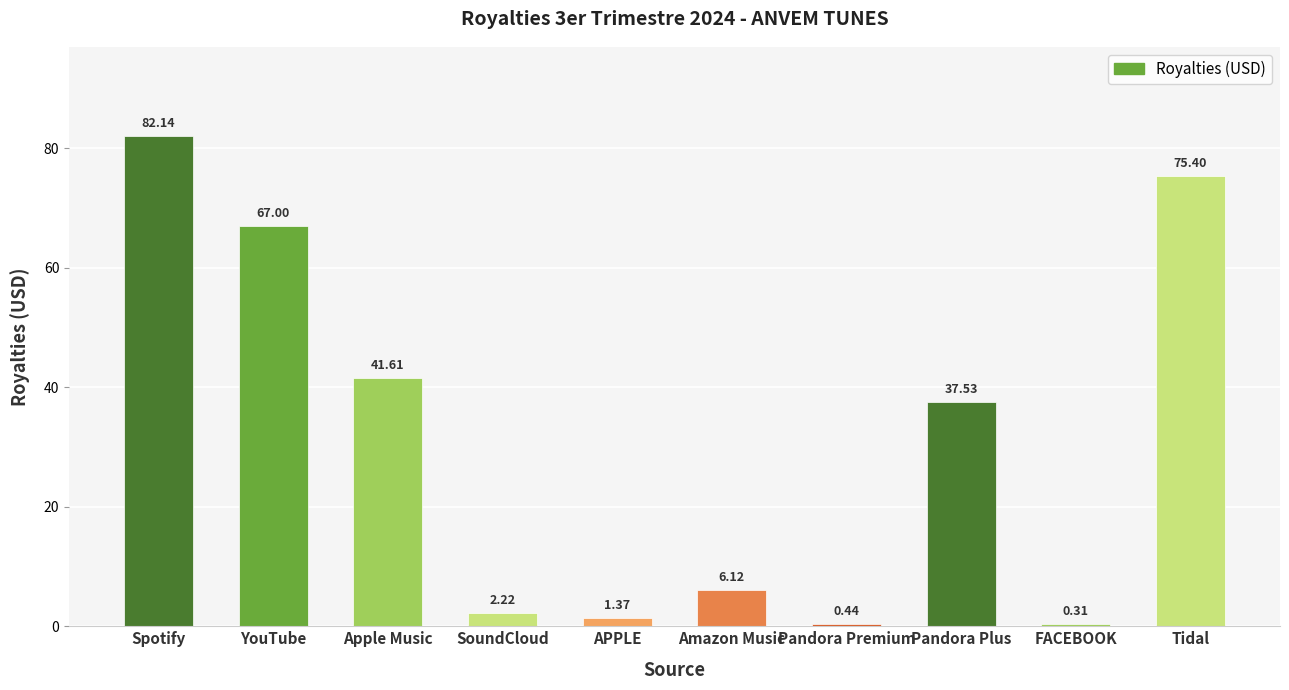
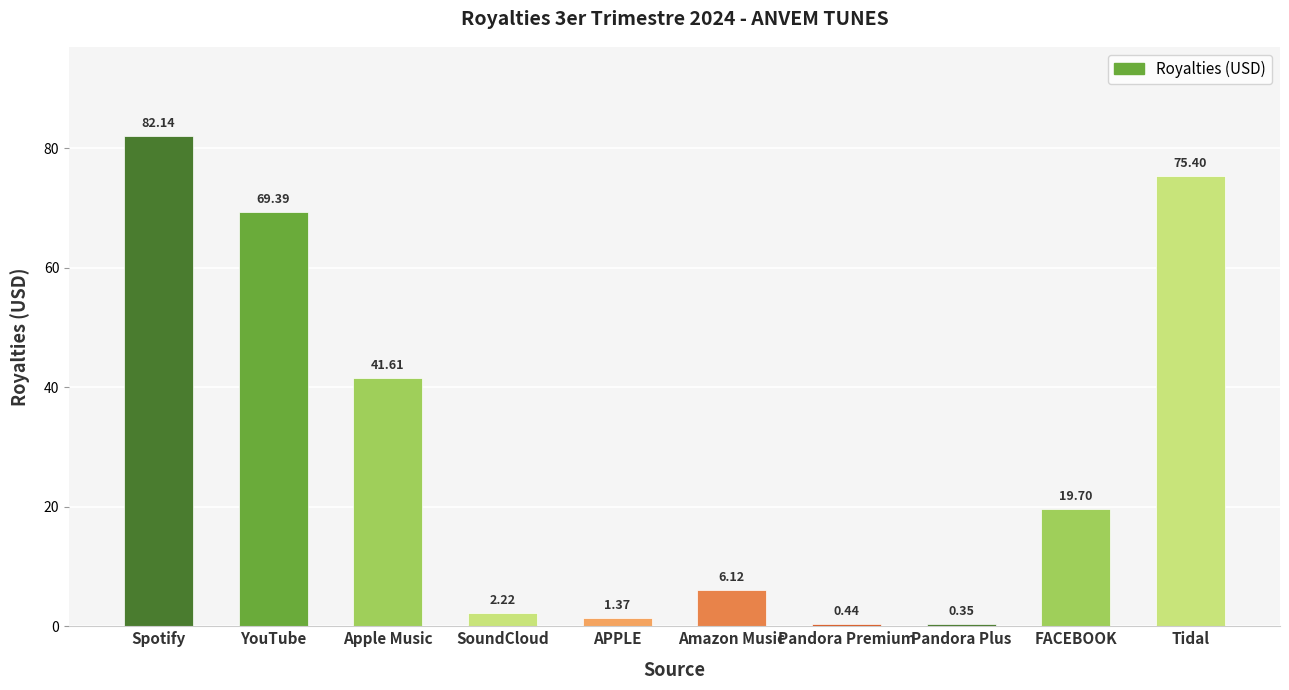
  {
    "Spotify": 82.14,
-   "YouTube": 67.00,
+   "YouTube": 69.39,
    "Apple Music": 41.61,
    "SoundCloud": 2.22,
    "APPLE": 1.37,
    "Amazon Music": 6.12,
    "Pandora Premium": 0.44,
-   "Pandora Plus": 37.53,
-   "FACEBOOK": 0.31,
+   "Pandora Plus": 0.35,
+   "FACEBOOK": 19.70,
    "Tidal": 75.40
  }
